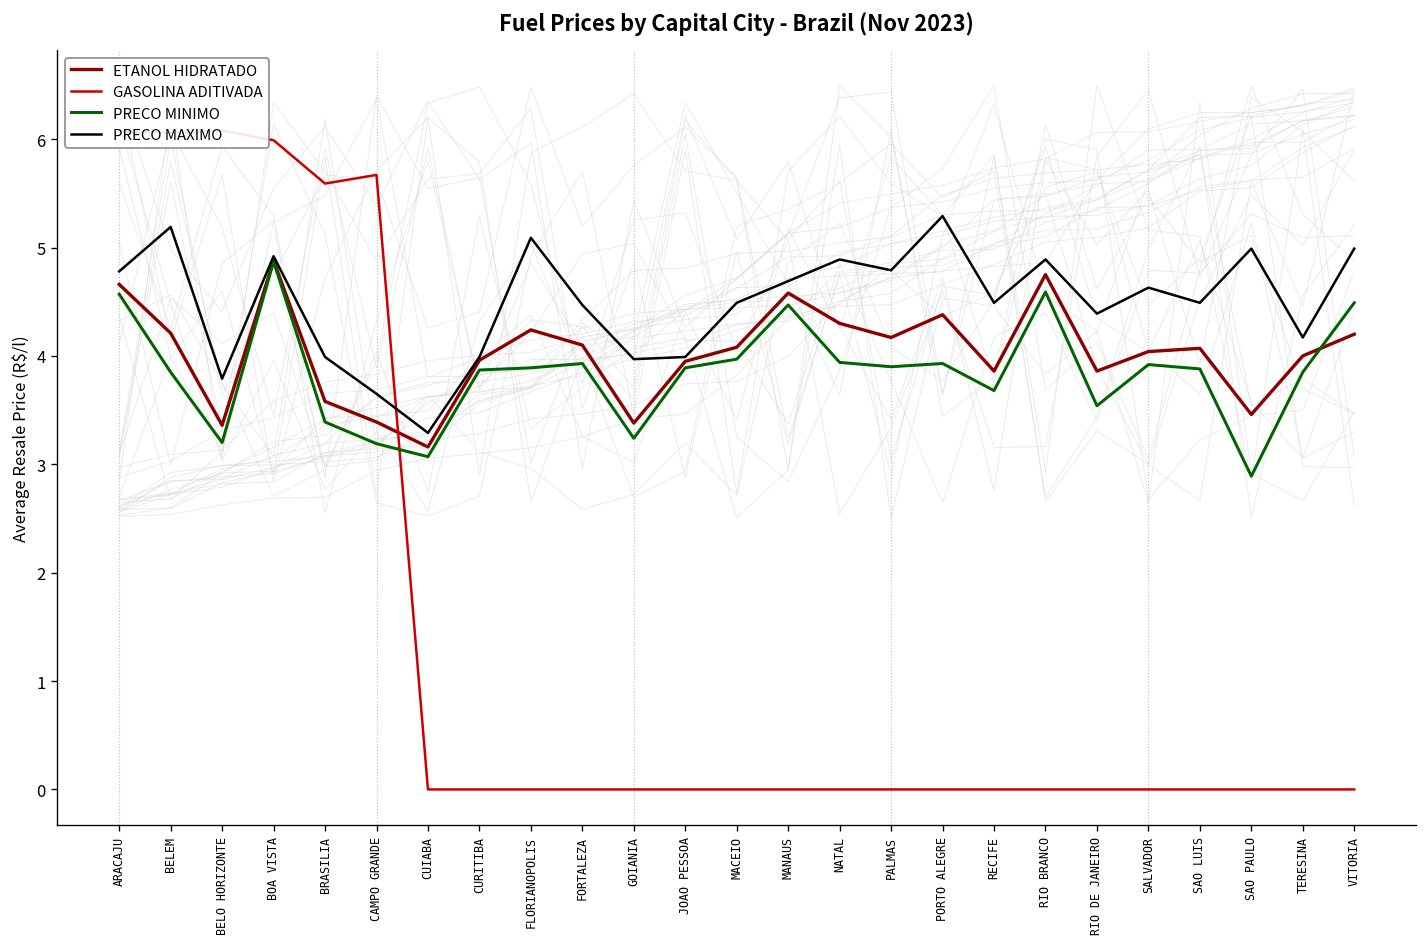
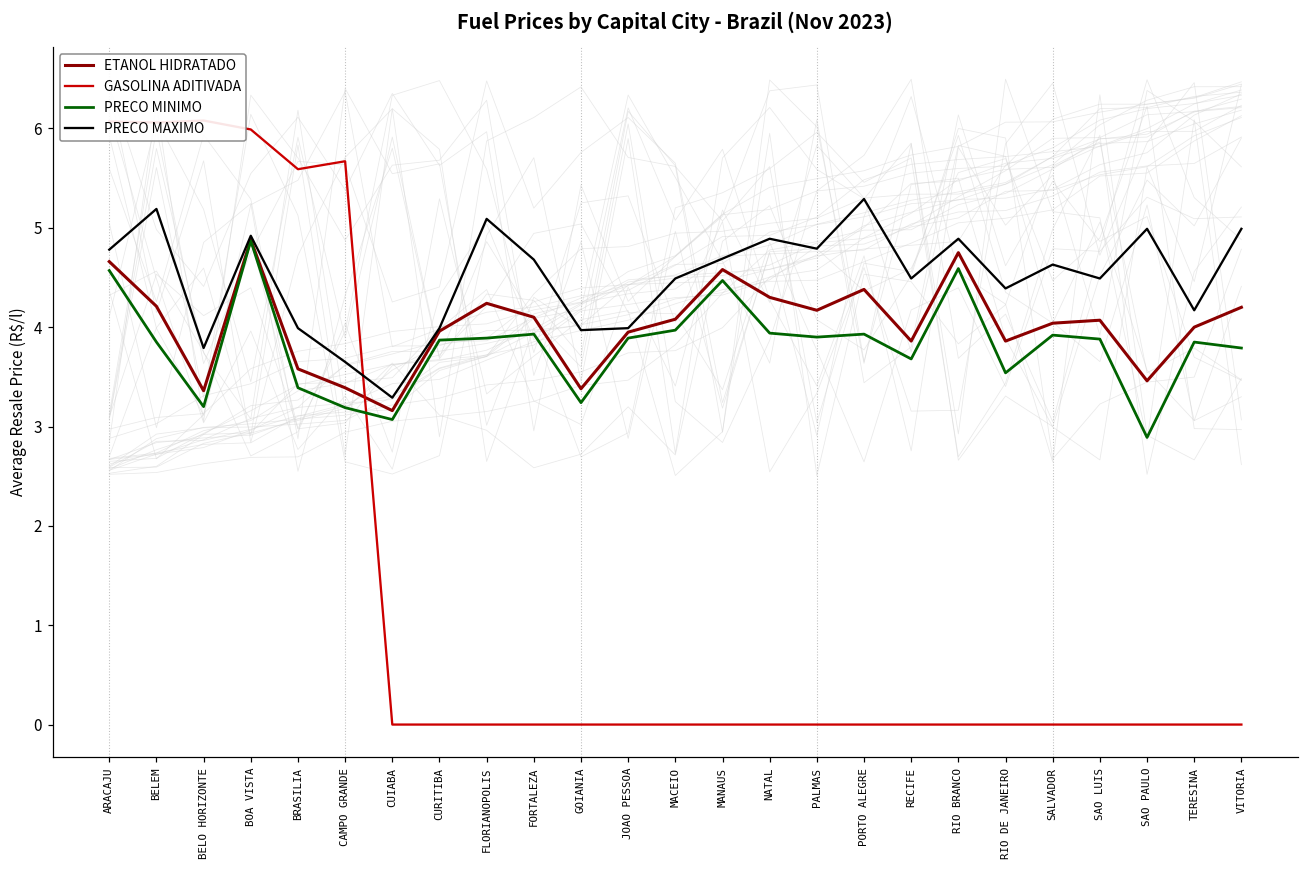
  {
    "ETANOL HIDRATADO": {
      "ARACAJU": 4.7,
      "BELEM": 4.2,
      "BELO HORIZONTE": 3.4,
      "BRASILIA": 3.6,
      "CAMPO GRANDE": 3.4,
      "FLORIANOPOLIS": 4.2,
      "GOIANIA": 3.4,
      "JOAO PESSOA": 4.0,
      "MACEIO": 4.1,
      "MANAUS": 4.6,
      "PALMAS": 4.2,
      "RECIFE": 3.9,
      "RIO BRANCO": 4.8,
      "SAO LUIS": 4.1,
      "TERESINA": 4.0,
      "VITORIA": 4.2
    },
    "GASOLINA ADITIVADA": {
      "BOA VISTA": 6.0,
      "BRASILIA": 5.6,
      "CAMPO GRANDE": 5.7,
      "CUIABA": 0.0,
      "CURITIBA": 0.0,
      "FLORIANOPOLIS": 0.0,
      "FORTALEZA": 0.0,
      "GOIANIA": 0.0,
      "JOAO PESSOA": 0.0,
      "MACEIO": 0.0,
      "MANAUS": 0.0,
      "NATAL": 0.0,
      "PALMAS": 0.0,
      "PORTO ALEGRE": 0.0,
      "RECIFE": 0.0,
      "RIO BRANCO": 0.0,
      "RIO DE JANEIRO": 0.0,
      "SALVADOR": 0.0,
      "SAO LUIS": 0.0,
      "SAO PAULO": 0.0,
      "TERESINA": 0.0,
      "VITORIA": 0.0
    },
    "PRECO MINIMO": {
      "ARACAJU": 4.6,
      "BELEM": 3.9,
      "BELO HORIZONTE": 3.2,
      "BRASILIA": 3.4,
      "GOIANIA": 3.2,
      "JOAO PESSOA": 3.9,
      "MACEIO": 4.0,
      "NATAL": 3.9,
      "PALMAS": 3.9,
      "PORTO ALEGRE": 3.9,
      "RECIFE": 3.7,
      "RIO BRANCO": 4.6,
      "RIO DE JANEIRO": 3.5,
      "SALVADOR": 3.9,
      "SAO LUIS": 3.9,
      "TERESINA": 3.9,
-     "VITORIA": 4.5
+     "VITORIA": 3.8
    },
    "PRECO MAXIMO": {
      "ARACAJU": 4.8,
      "BELEM": 5.2,
      "BELO HORIZONTE": 3.8,
      "BRASILIA": 4.0,
      "FLORIANOPOLIS": 5.1,
-     "FORTALEZA": 4.5,
+     "FORTALEZA": 4.7,
      "JOAO PESSOA": 4.0,
      "NATAL": 4.9,
      "RECIFE": 4.5,
      "RIO DE JANEIRO": 4.4,
      "SALVADOR": 4.6,
      "SAO LUIS": 4.5,
      "SAO PAULO": 5.0,
      "TERESINA": 4.2,
      "VITORIA": 5.0
    }
  }
